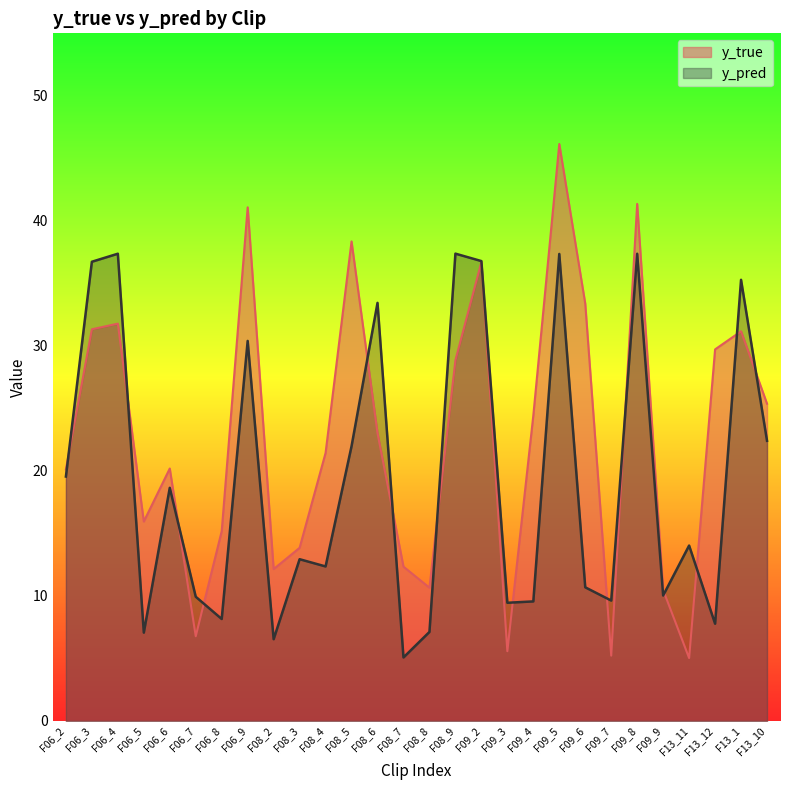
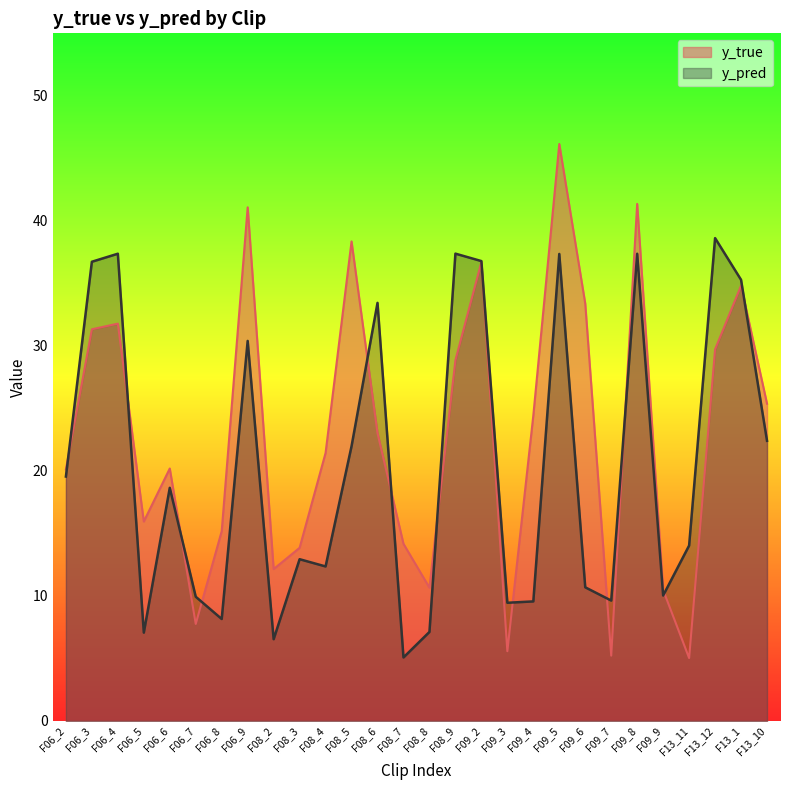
  {
    "y_true": {
      "F06_2": 20.1,
      "F06_3": 31.3,
      "F06_4": 31.8,
      "F06_5": 16.0,
      "F06_6": 20.2,
-     "F06_7": 6.8,
+     "F06_7": 7.8,
      "F06_8": 15.2,
      "F06_9": 41.1,
      "F08_2": 12.1,
      "F08_3": 13.8,
      "F08_4": 21.4,
      "F08_5": 38.4,
      "F08_6": 23.0,
-     "F08_7": 12.3,
+     "F08_7": 14.2,
      "F08_8": 10.7,
      "F08_9": 28.9,
      "F09_3": 5.6,
      "F09_4": 24.4,
      "F09_5": 46.1,
      "F09_6": 33.4,
      "F09_7": 5.2,
      "F09_8": 41.4,
      "F09_9": 10.5,
      "F13_11": 5.0,
      "F13_12": 29.7,
-     "F13_1": 31.2,
+     "F13_1": 34.8,
      "F13_10": 25.4
    },
    "y_pred": {
      "F06_2": 19.5,
      "F06_3": 36.7,
      "F06_4": 37.4,
      "F06_5": 7.1,
      "F06_6": 18.6,
      "F06_7": 9.9,
      "F06_8": 8.2,
      "F06_9": 30.4,
      "F08_2": 6.5,
      "F08_3": 12.9,
      "F08_4": 12.4,
      "F08_5": 22.0,
      "F08_6": 33.4,
      "F08_7": 5.1,
      "F08_8": 7.1,
      "F08_9": 37.4,
      "F09_3": 9.5,
      "F09_4": 9.6,
      "F09_5": 37.4,
      "F09_6": 10.7,
      "F09_7": 9.6,
      "F09_8": 37.4,
      "F09_9": 10.0,
      "F13_11": 14.0,
-     "F13_12": 7.8,
+     "F13_12": 38.6,
      "F13_1": 35.3,
      "F13_10": 22.4
    }
  }
